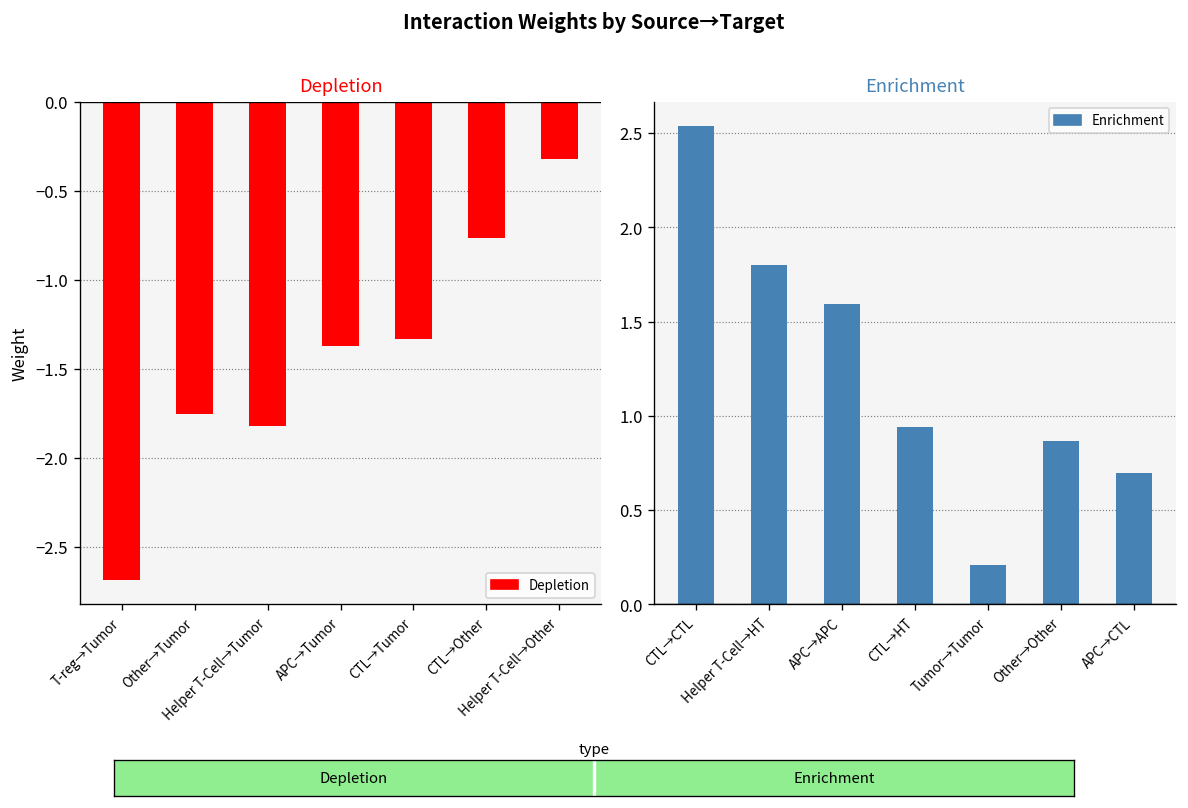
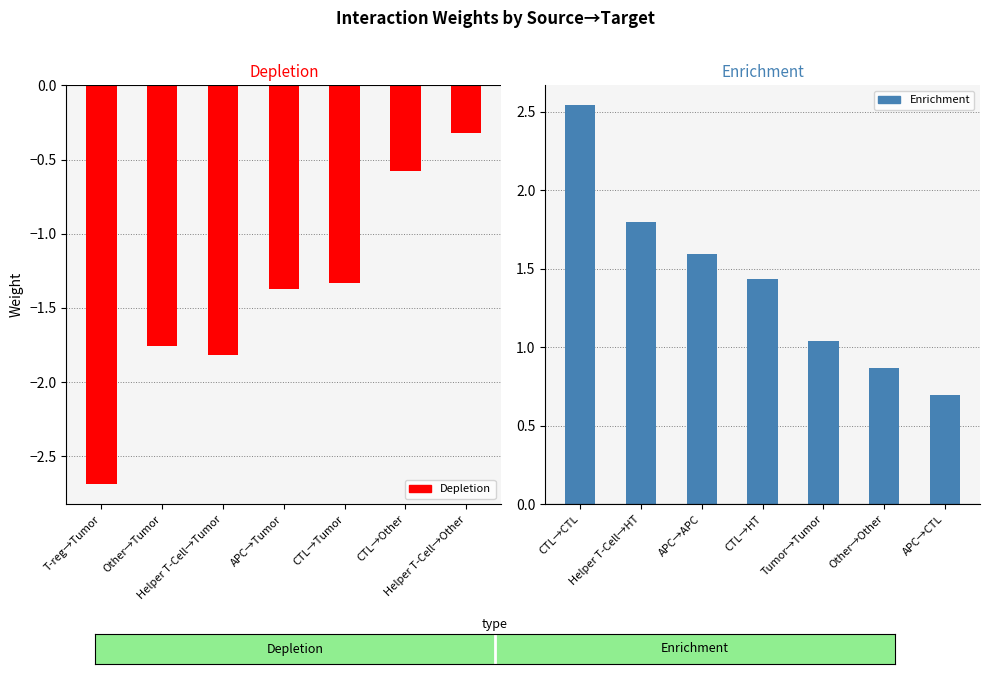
  {
    "Depletion": {
      "T-reg→Tumor": -2.69,
      "Other→Tumor": -1.76,
      "Helper T-Cell→Tumor": -1.82,
      "APC→Tumor": -1.37,
      "CTL→Tumor": -1.33,
-     "CTL→Other": -0.77,
+     "CTL→Other": -0.58,
      "Helper T-Cell→Other": -0.32
    },
    "Enrichment": {
      "CTL→CTL": 2.54,
      "Helper T-Cell→HT": 1.80,
      "APC→APC": 1.59,
-     "CTL→HT": 0.94,
-     "Tumor→Tumor": 0.21,
+     "CTL→HT": 1.43,
+     "Tumor→Tumor": 1.04,
      "Other→Other": 0.87,
      "APC→CTL": 0.70
    }
  }
